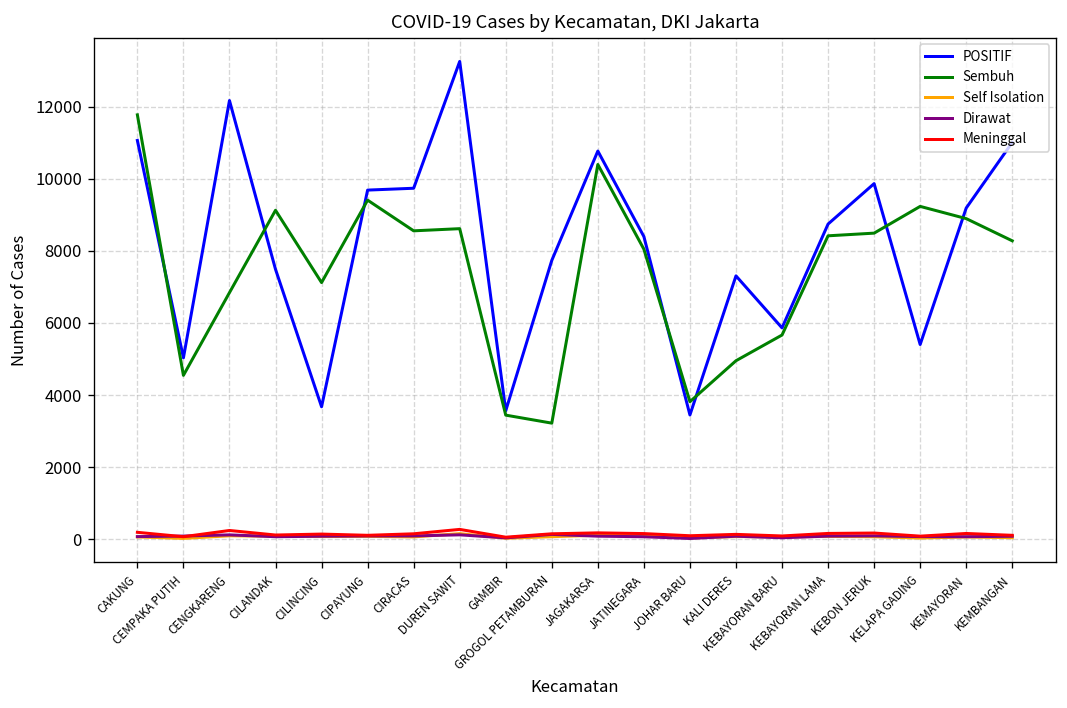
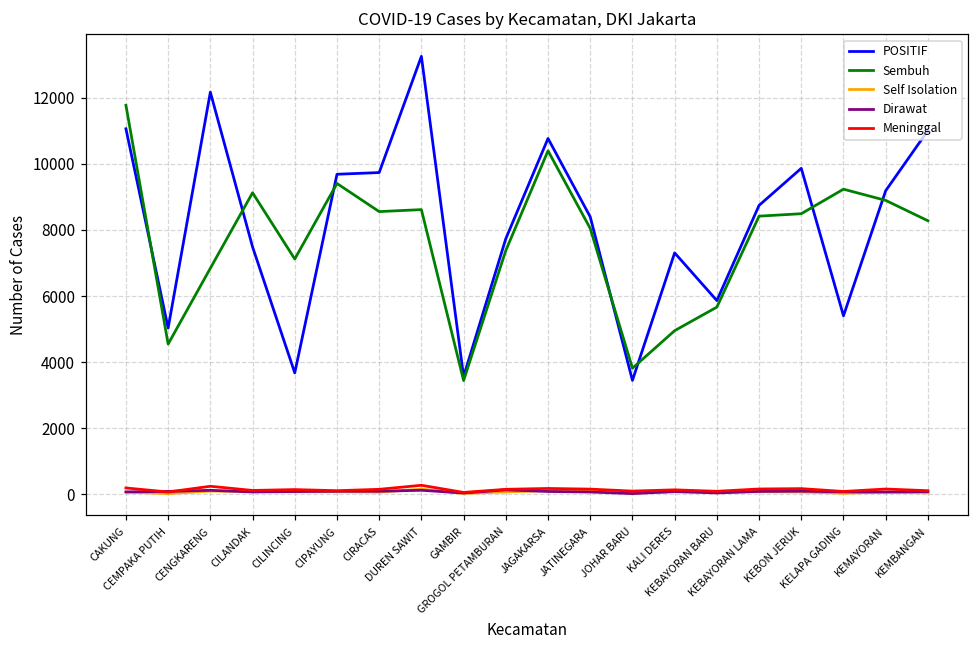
  {
    "POSITIF": {
      "CAKUNG": 11100,
      "CEMPAKA PUTIH": 5000,
      "CENGKARENG": 12200,
      "CILANDAK": 7500,
      "CILINCING": 3700,
      "CIPAYUNG": 9700,
      "CIRACAS": 9700,
      "DUREN SAWIT": 13300,
      "GAMBIR": 3600,
      "GROGOL PETAMBURAN": 7700,
      "JAGAKARSA": 10800,
      "JATINEGARA": 8400,
      "JOHAR BARU": 3400,
      "KALI DERES": 7300,
      "KEBAYORAN BARU": 5900,
      "KEBAYORAN LAMA": 8700,
      "KEBON JERUK": 9900,
      "KELAPA GADING": 5400,
      "KEMAYORAN": 9200,
      "KEMBANGAN": 11000
    },
    "Sembuh": {
      "CAKUNG": 11800,
      "CEMPAKA PUTIH": 4500,
      "CENGKARENG": 6800,
      "CILANDAK": 9100,
      "CILINCING": 7100,
      "CIPAYUNG": 9400,
      "CIRACAS": 8600,
      "DUREN SAWIT": 8600,
      "GAMBIR": 3400,
-     "GROGOL PETAMBURAN": 3200,
+     "GROGOL PETAMBURAN": 7400,
      "JAGAKARSA": 10400,
      "JATINEGARA": 8000,
      "JOHAR BARU": 3800,
      "KALI DERES": 5000,
      "KEBAYORAN BARU": 5700,
      "KEBAYORAN LAMA": 8400,
      "KEBON JERUK": 8500,
      "KELAPA GADING": 9200,
      "KEMAYORAN": 8900,
      "KEMBANGAN": 8300
    },
    "Meninggal": {
      "CAKUNG": 200,
      "CENGKARENG": 200,
      "DUREN SAWIT": 300,
      "KEMAYORAN": 200
    }
  }
